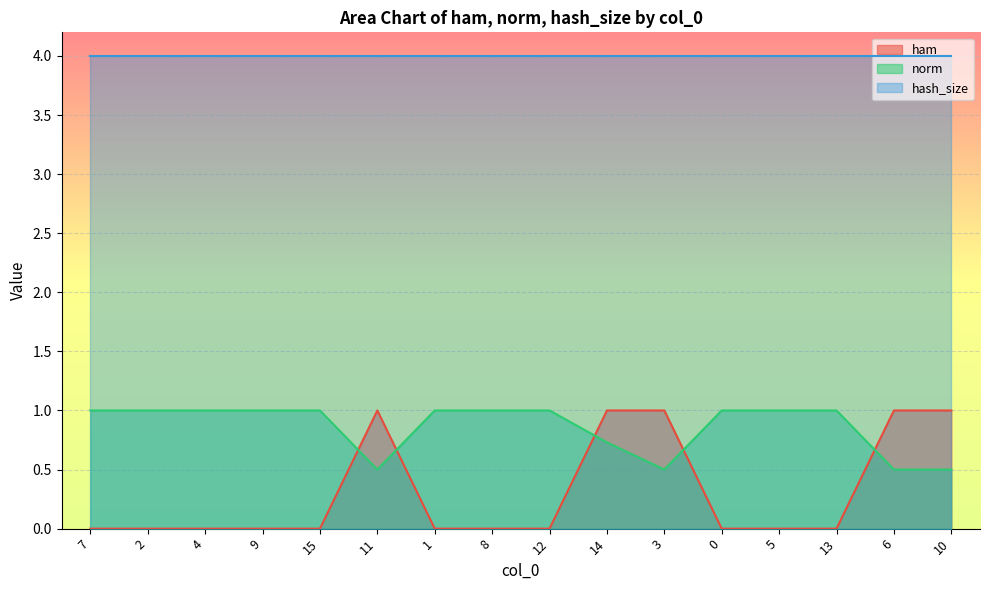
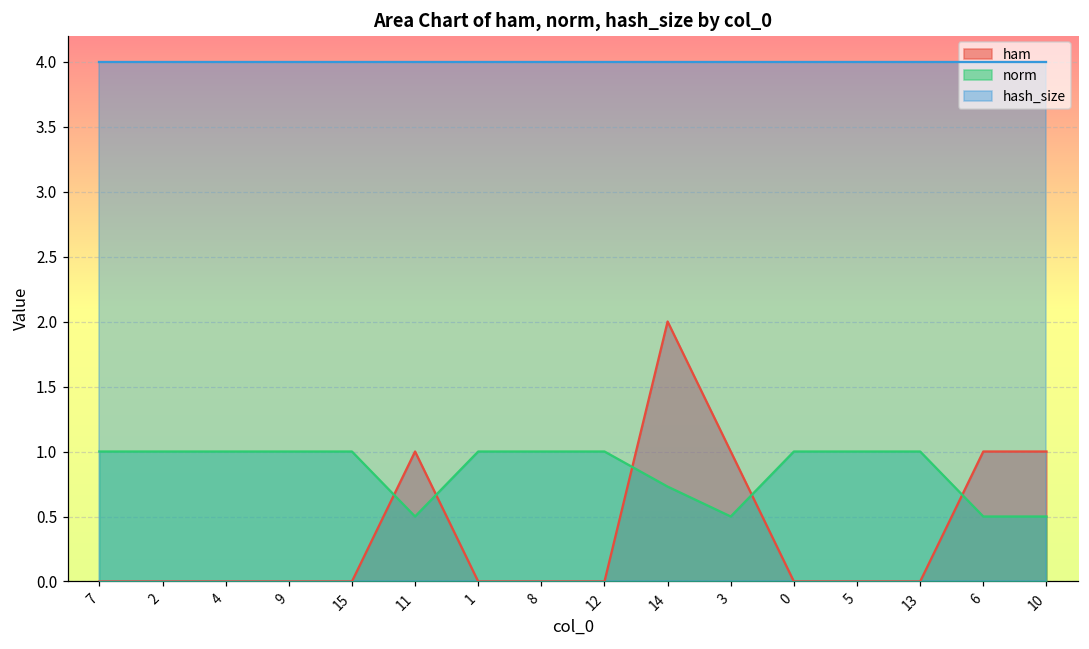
  {
    "ham": {
      "7": 0,
      "2": 0,
      "4": 0,
      "9": 0,
      "15": 0,
      "11": 1,
      "1": 0,
      "8": 0,
      "12": 0,
-     "14": 1,
+     "14": 2,
      "3": 1,
      "0": 0,
      "5": 0,
      "13": 0,
      "6": 1,
      "10": 1
    },
    "norm": {
      "7": 1,
      "2": 1,
      "4": 1,
      "9": 1,
      "15": 1,
      "11": 0.50,
      "1": 1,
      "8": 1,
      "12": 1,
      "14": 0.73,
      "3": 0.50,
      "0": 1,
      "5": 1,
      "13": 1,
      "6": 0.50,
      "10": 0.50
    },
    "hash_size": {
      "7": 4,
      "2": 4,
      "4": 4,
      "9": 4,
      "15": 4,
      "11": 4,
      "1": 4,
      "8": 4,
      "12": 4,
      "14": 4,
      "3": 4,
      "0": 4,
      "5": 4,
      "13": 4
    }
  }
